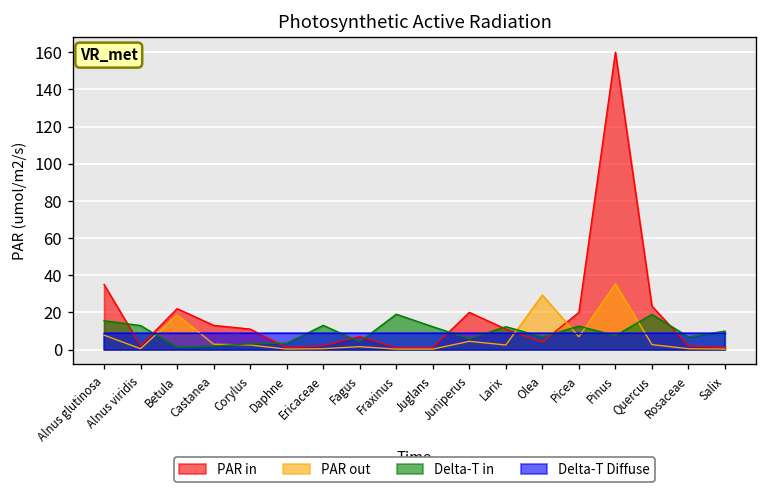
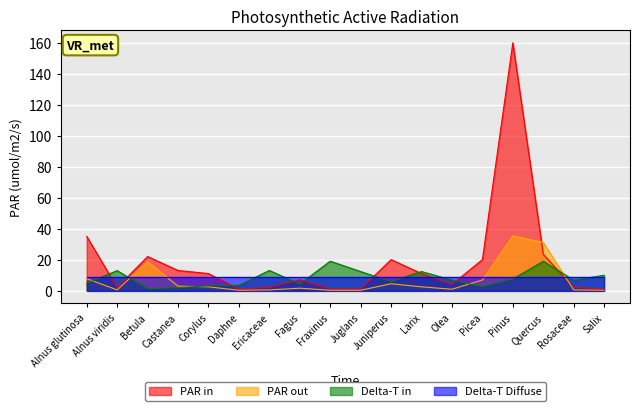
  {
    "PAR in": {
      "Alnus glutinosa": 35,
      "Betula": 22,
      "Castanea": 13,
      "Corylus": 11,
      "Fagus": 7,
      "Juniperus": 20,
      "Olea": 4,
      "Picea": 20,
      "Pinus": 160,
      "Quercus": 23
    },
    "PAR out": {
      "Betula": 19,
      "Fagus": 2,
      "Larix": 2,
-     "Olea": 29,
+     "Olea": 1,
      "Picea": 7,
      "Pinus": 35,
-     "Quercus": 3
+     "Quercus": 31
    },
    "Delta-T in": {
-     "Alnus glutinosa": 16,
+     "Alnus glutinosa": 5,
      "Alnus viridis": 13,
      "Betula": 1,
      "Daphne": 3,
      "Ericaceae": 13,
      "Fagus": 4,
      "Fraxinus": 19,
      "Juglans": 12,
      "Olea": 7,
-     "Picea": 13,
+     "Picea": 2,
      "Quercus": 19,
      "Rosaceae": 7
    },
    "Delta-T Diffuse": {
      "Alnus viridis": 9,
      "Betula": 9,
      "Castanea": 9,
      "Corylus": 9,
      "Daphne": 9,
      "Ericaceae": 9,
      "Fagus": 9,
      "Fraxinus": 9,
      "Juglans": 9,
      "Juniperus": 9,
      "Larix": 9,
      "Olea": 9,
      "Picea": 9,
      "Quercus": 9,
      "Rosaceae": 9
    }
  }
